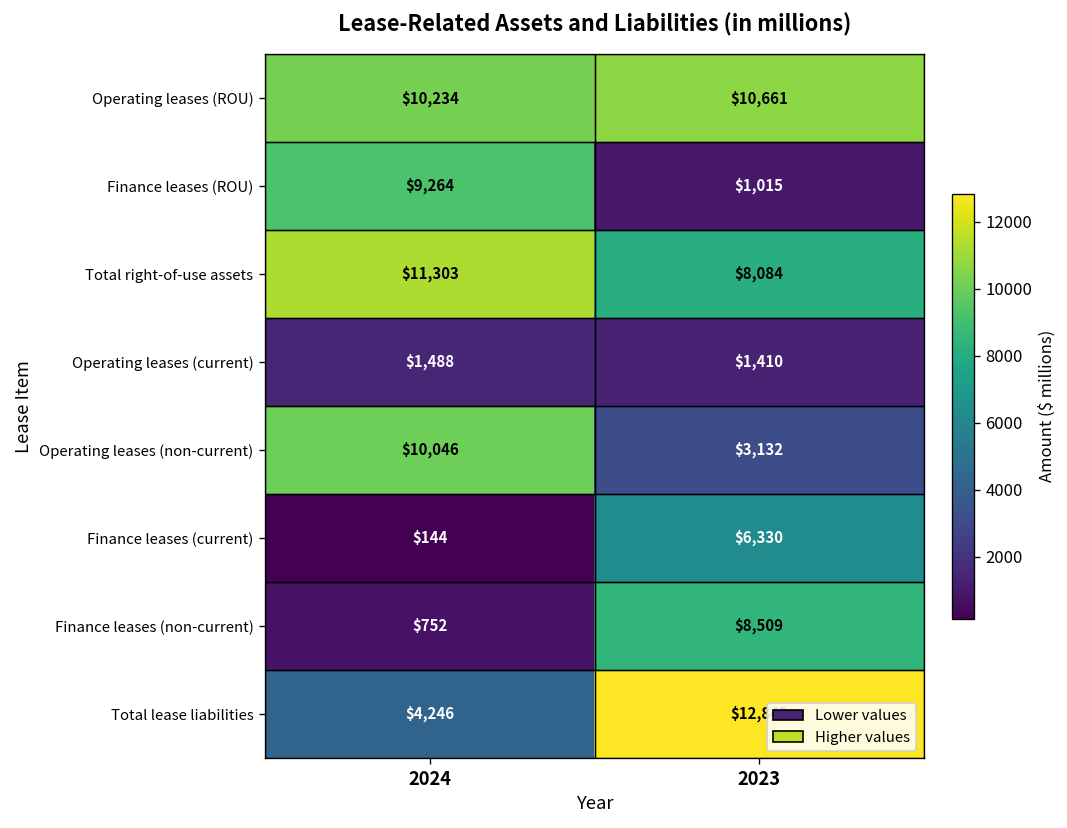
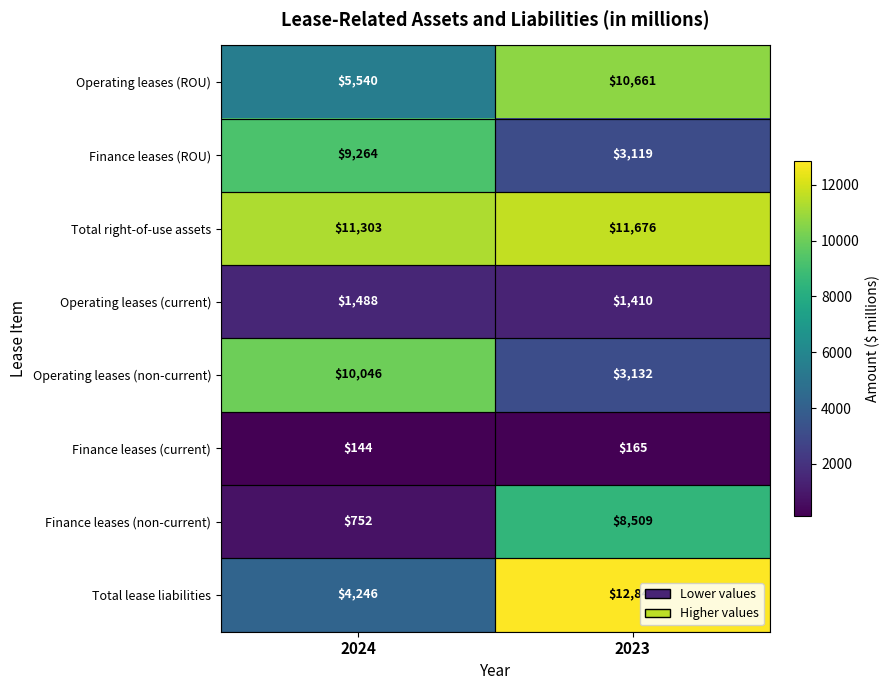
  {
    "Operating leases (ROU)": {
-     "2024": "$10,234",
+     "2024": "$5,540",
      "2023": "$10,661"
    },
    "Finance leases (ROU)": {
      "2024": "$9,264",
-     "2023": "$1,015"
+     "2023": "$3,119"
    },
    "Total right-of-use assets": {
      "2024": "$11,303",
-     "2023": "$8,084"
+     "2023": "$11,676"
    },
    "Operating leases (current)": {
      "2024": "$1,488",
      "2023": "$1,410"
    },
    "Operating leases (non-current)": {
      "2024": "$10,046",
      "2023": "$3,132"
    },
    "Finance leases (current)": {
      "2024": "$144",
-     "2023": "$6,330"
+     "2023": "$165"
    },
    "Finance leases (non-current)": {
      "2024": "$752",
      "2023": "$8,509"
    },
    "Total lease liabilities": {
      "2024": "$4,246"
    }
  }
